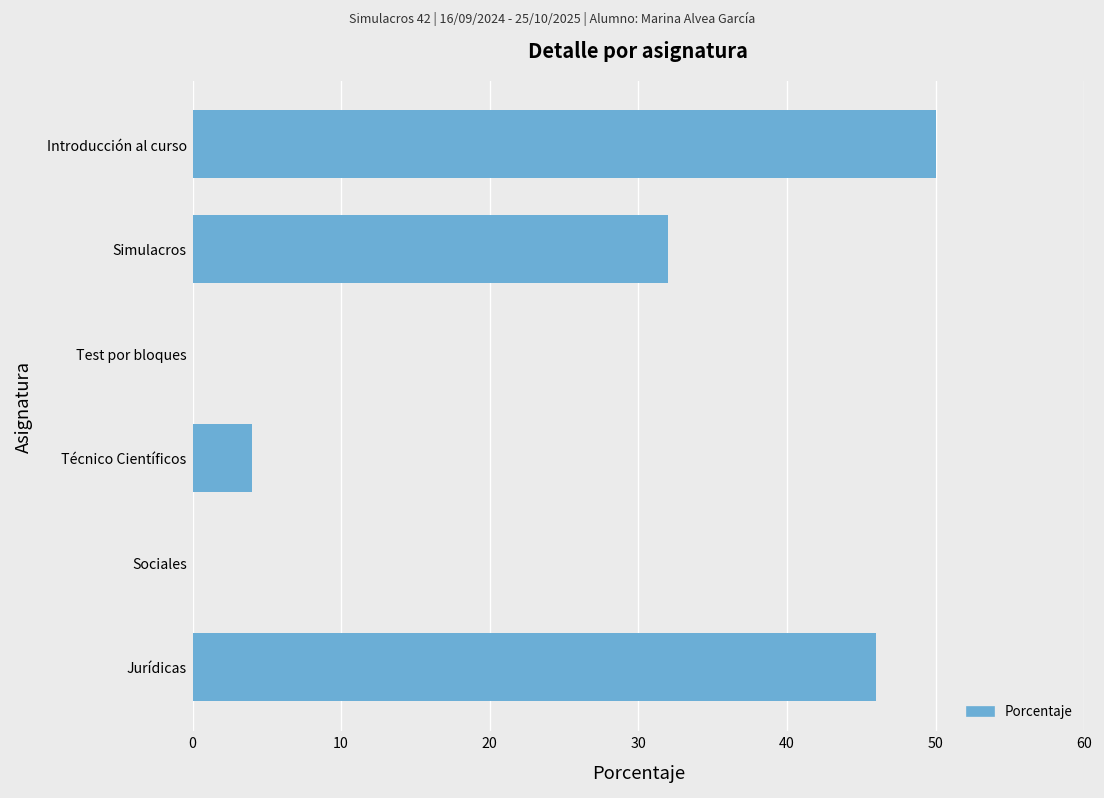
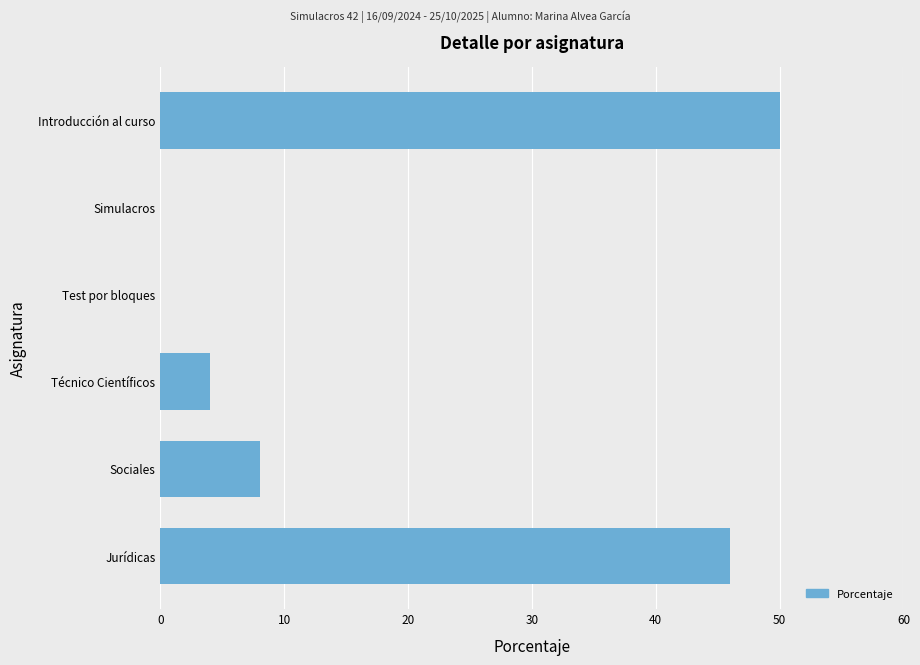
  {
    "Introducción al curso": 50,
-   "Simulacros": 32,
+   "Simulacros": 0,
    "Test por bloques": 0,
    "Técnico Científicos": 4,
-   "Sociales": 0,
+   "Sociales": 8,
    "Jurídicas": 46
  }
